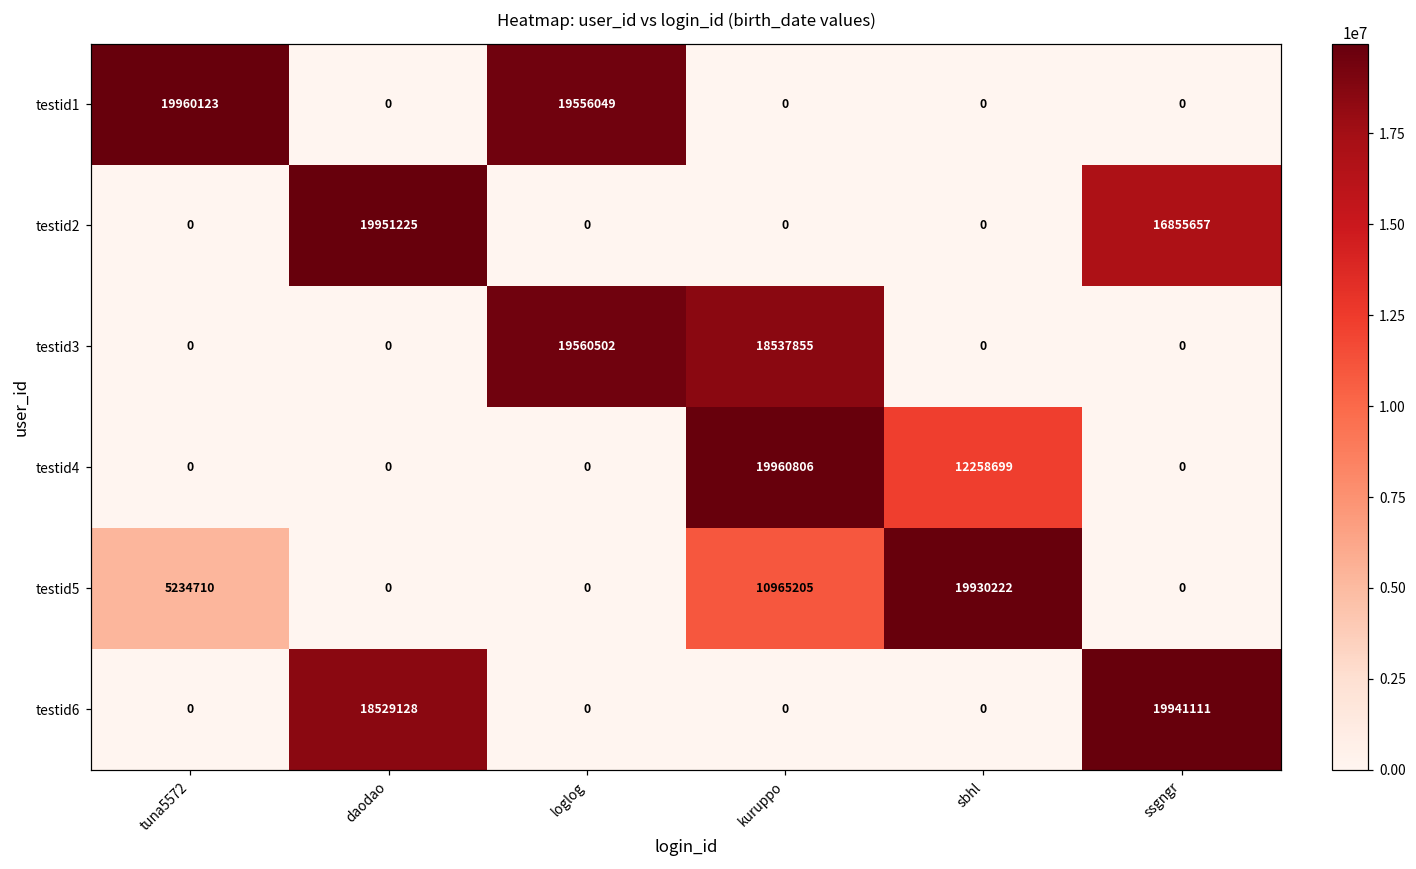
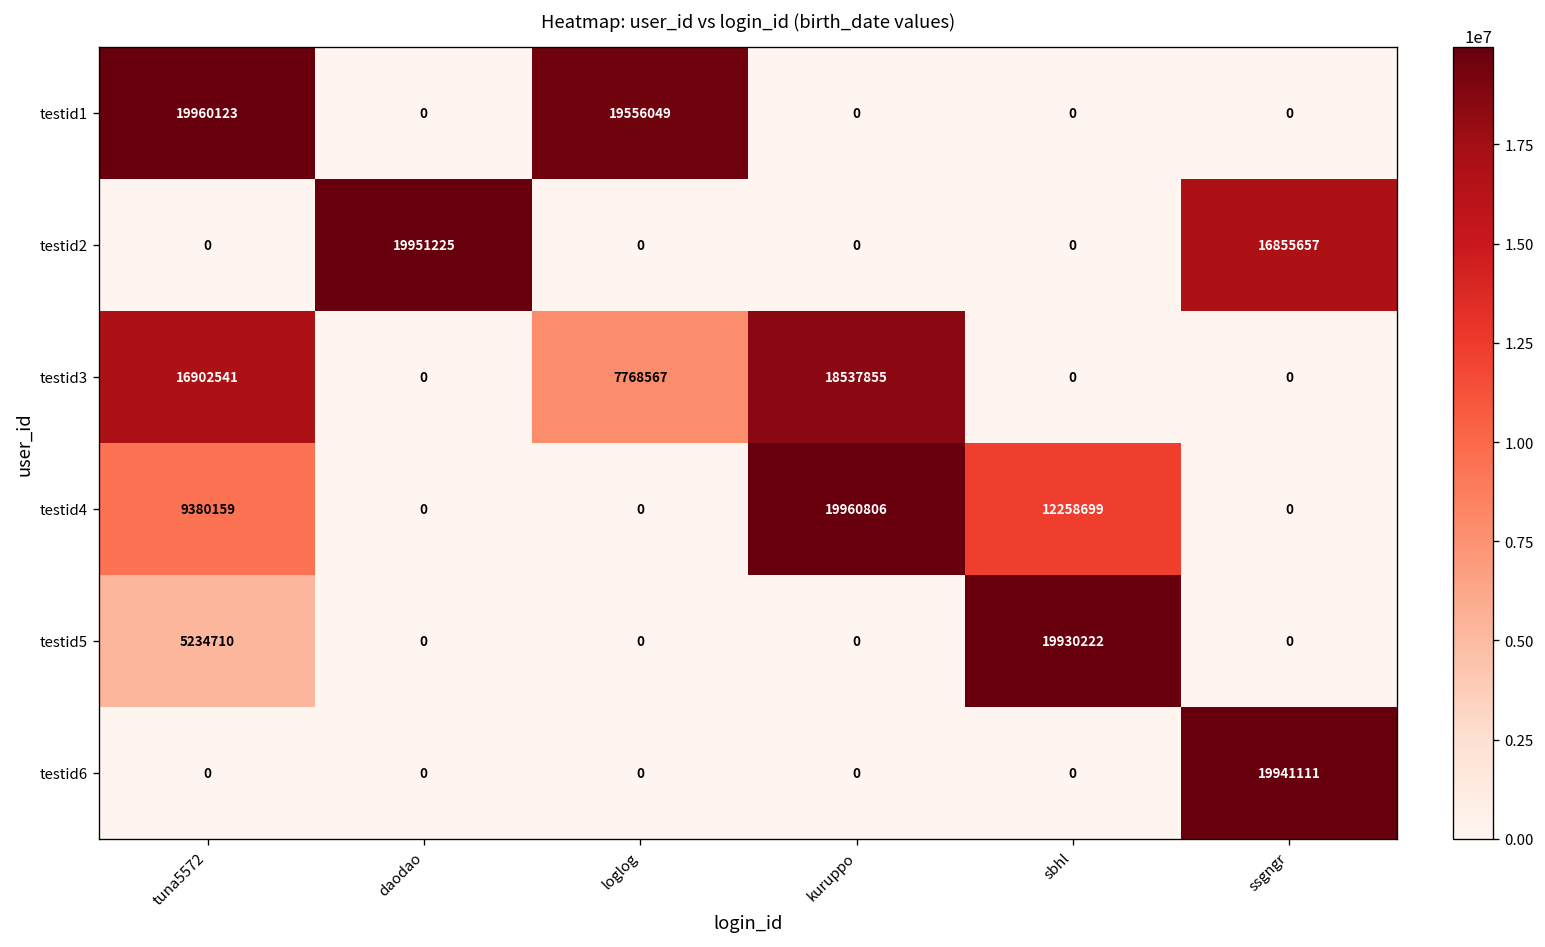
  {
    "testid1": {
      "tuna5572": 19960123,
      "daodao": 0,
      "loglog": 19556049,
      "kuruppo": 0,
      "sbhl": 0,
      "ssgngr": 0
    },
    "testid2": {
      "tuna5572": 0,
      "daodao": 19951225,
      "loglog": 0,
      "kuruppo": 0,
      "sbhl": 0,
      "ssgngr": 16855657
    },
    "testid3": {
-     "tuna5572": 0,
+     "tuna5572": 16902541,
      "daodao": 0,
-     "loglog": 19560502,
+     "loglog": 7768567,
      "kuruppo": 18537855,
      "sbhl": 0,
      "ssgngr": 0
    },
    "testid4": {
-     "tuna5572": 0,
+     "tuna5572": 9380159,
      "daodao": 0,
      "loglog": 0,
      "kuruppo": 19960806,
      "sbhl": 12258699,
      "ssgngr": 0
    },
    "testid5": {
      "tuna5572": 5234710,
      "daodao": 0,
      "loglog": 0,
-     "kuruppo": 10965205,
+     "kuruppo": 0,
      "sbhl": 19930222,
      "ssgngr": 0
    },
    "testid6": {
      "tuna5572": 0,
-     "daodao": 18529128,
+     "daodao": 0,
      "loglog": 0,
      "kuruppo": 0,
      "sbhl": 0,
      "ssgngr": 19941111
    }
  }
